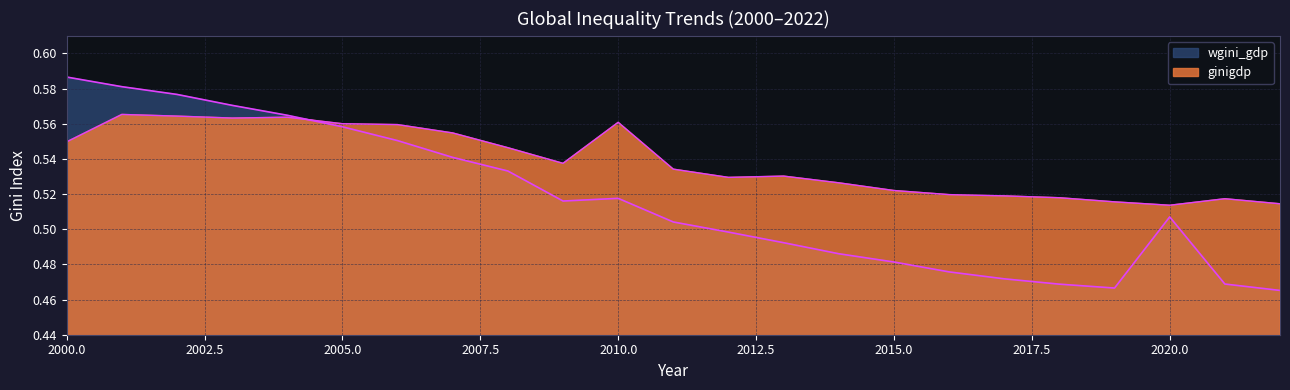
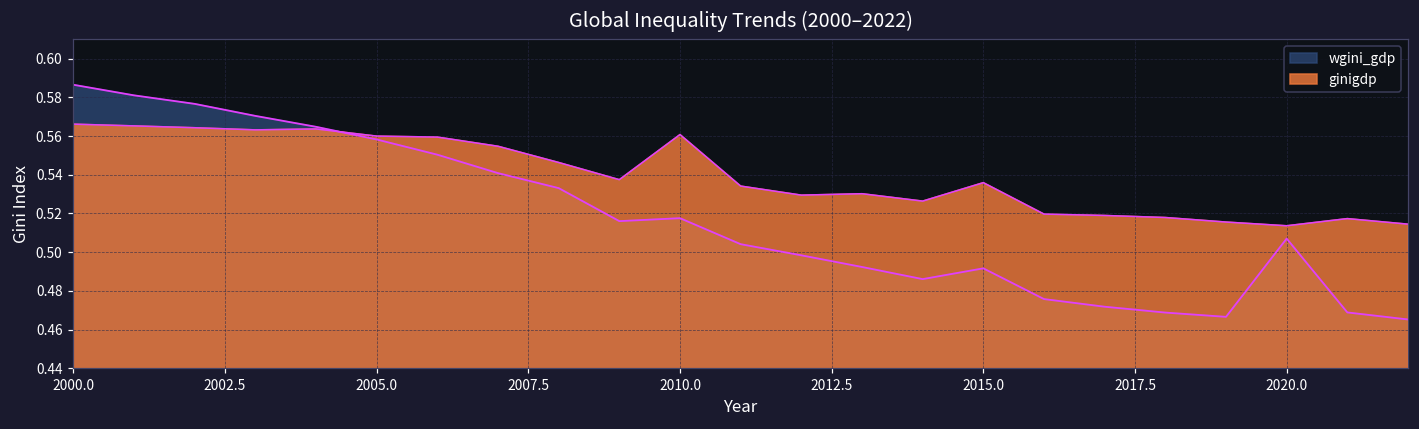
  {
    "wgini_gdp": {
      "2000.0": 0.587,
      "2005.0": 0.558,
      "2010.0": 0.518,
-     "2015.0": 0.481,
+     "2015.0": 0.492,
      "2020.0": 0.507
    },
    "ginigdp": {
-     "2000.0": 0.550,
+     "2000.0": 0.566,
      "2005.0": 0.560,
      "2010.0": 0.561,
-     "2015.0": 0.522,
+     "2015.0": 0.536,
      "2020.0": 0.514
    }
  }
